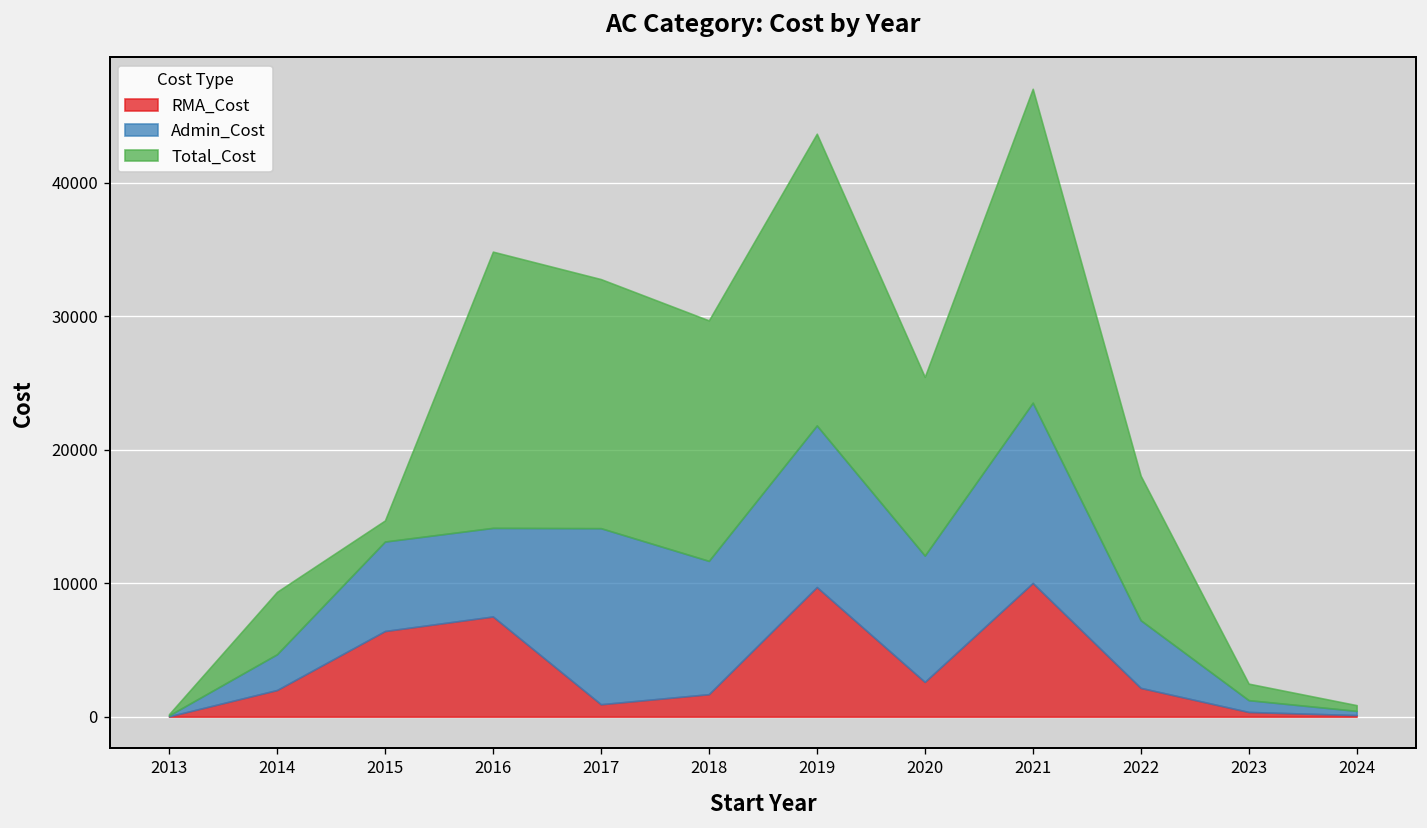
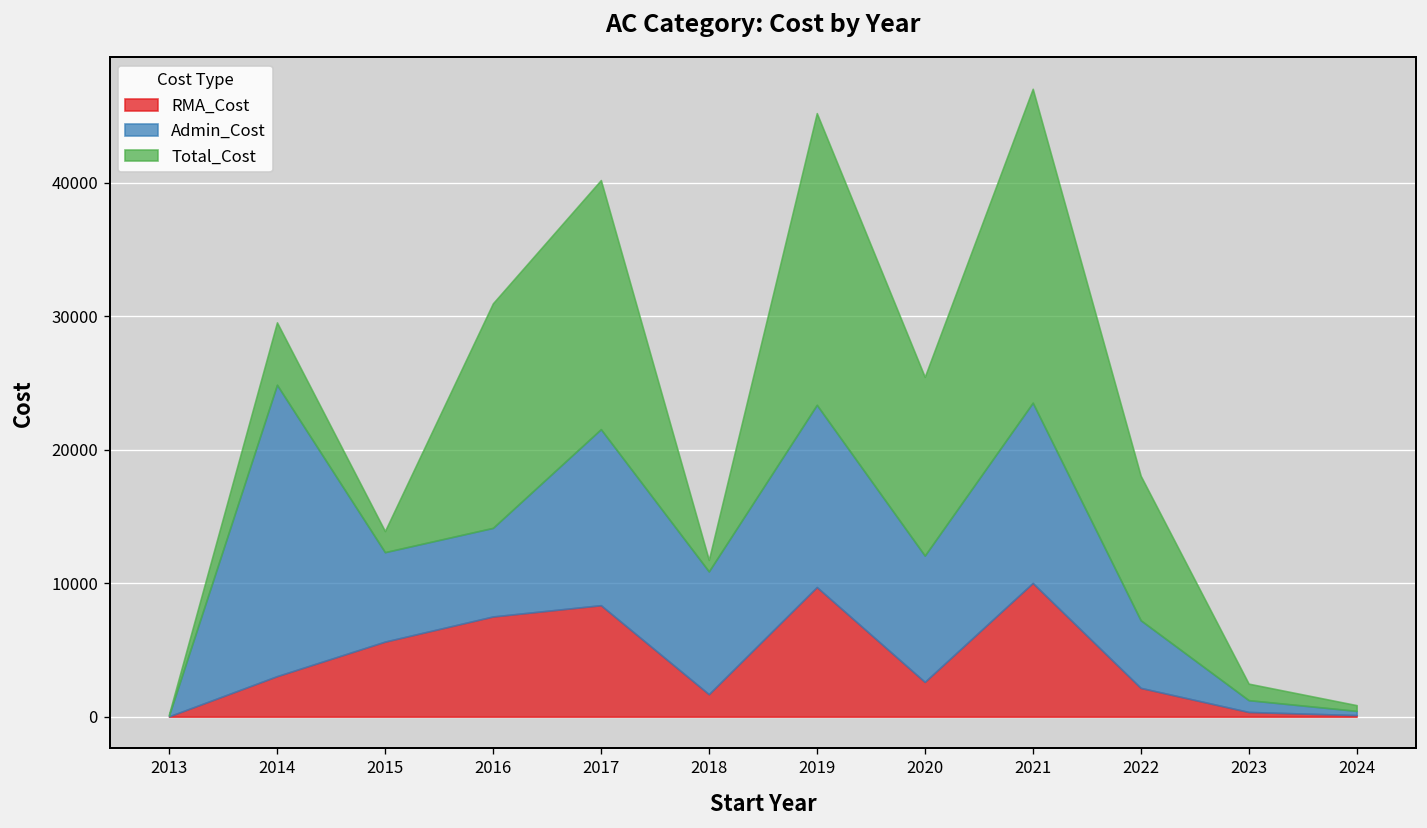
  {
    "RMA_Cost": {
-     "2014": 2000,
-     "2015": 6400,
+     "2014": 3000,
+     "2015": 5600,
      "2016": 7500,
-     "2017": 900,
+     "2017": 8300,
      "2018": 1700,
      "2019": 9700,
      "2020": 2600,
      "2021": 10000,
      "2022": 2200,
      "2023": 400
    },
    "Admin_Cost": {
-     "2014": 2700,
+     "2014": 21800,
      "2015": 6700,
      "2016": 6600,
      "2017": 13200,
-     "2018": 10000,
-     "2019": 12100,
+     "2018": 9200,
+     "2019": 13600,
      "2020": 9500,
      "2021": 13500,
      "2022": 5100,
      "2023": 900,
      "2024": 300
    },
    "Total_Cost": {
      "2014": 4700,
      "2015": 1600,
-     "2016": 20700,
+     "2016": 16800,
      "2017": 18700,
-     "2018": 18000,
+     "2018": 900,
      "2019": 21900,
      "2020": 13400,
      "2021": 23500,
      "2022": 10800,
      "2023": 1200,
      "2024": 400
    }
  }
